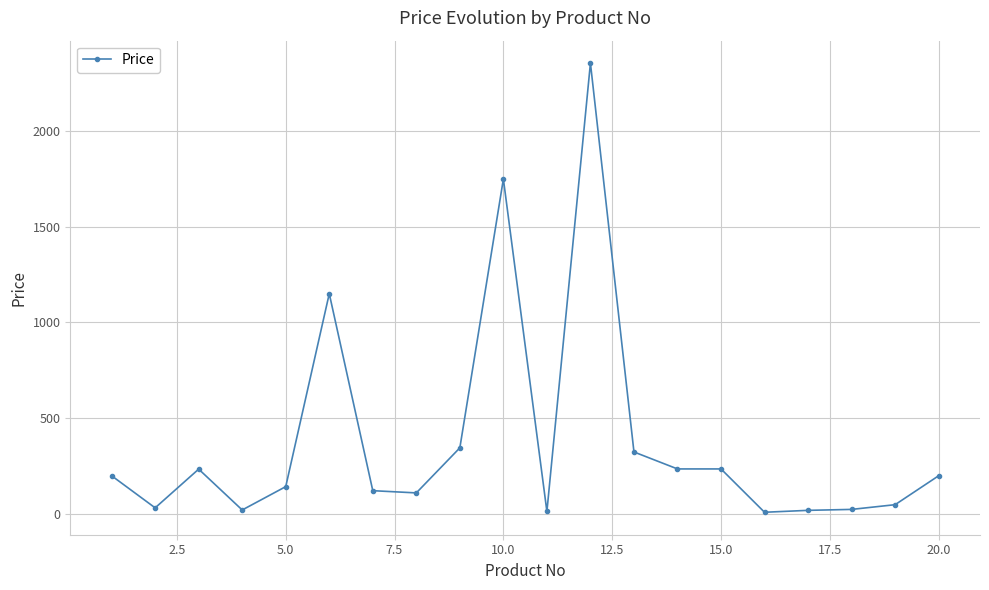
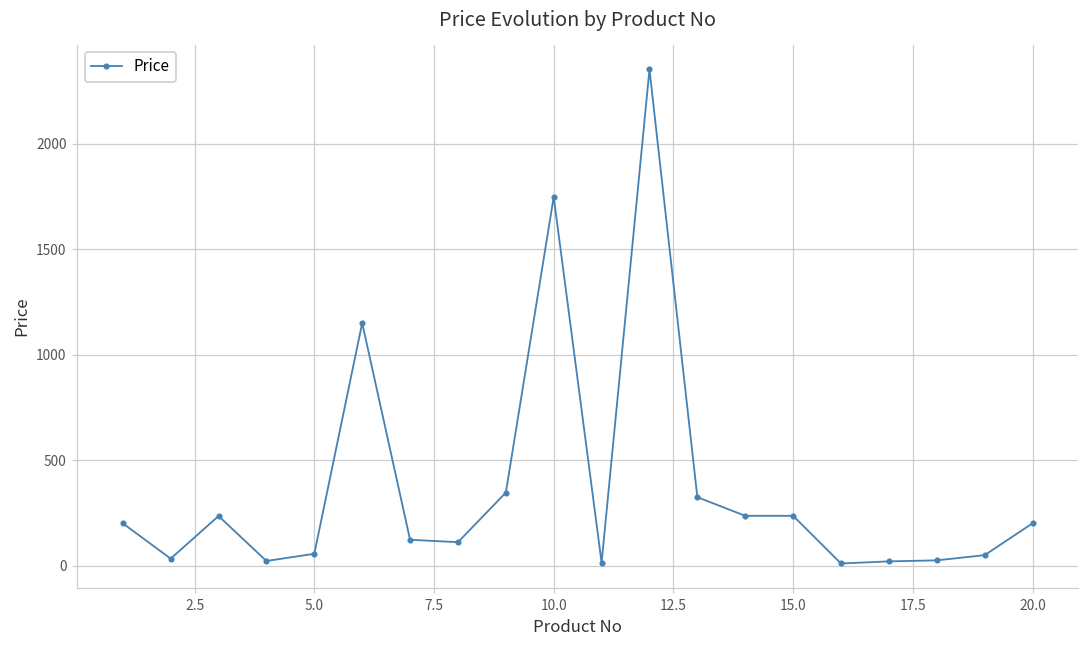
  {
-   "5.0": 140,
+   "5.0": 60,
    "10.0": 1750,
    "15.0": 240,
    "20.0": 200
  }
